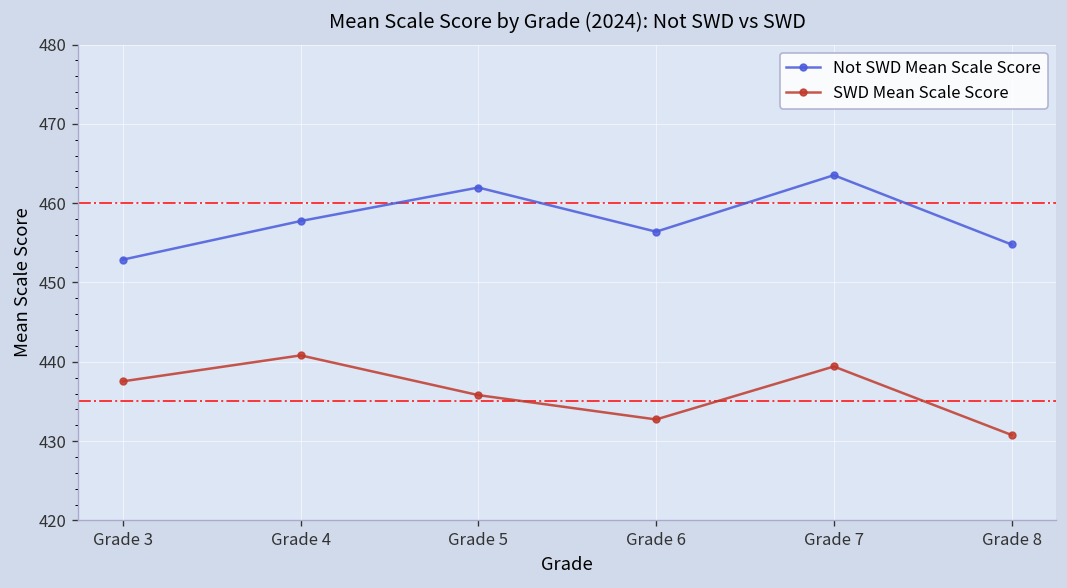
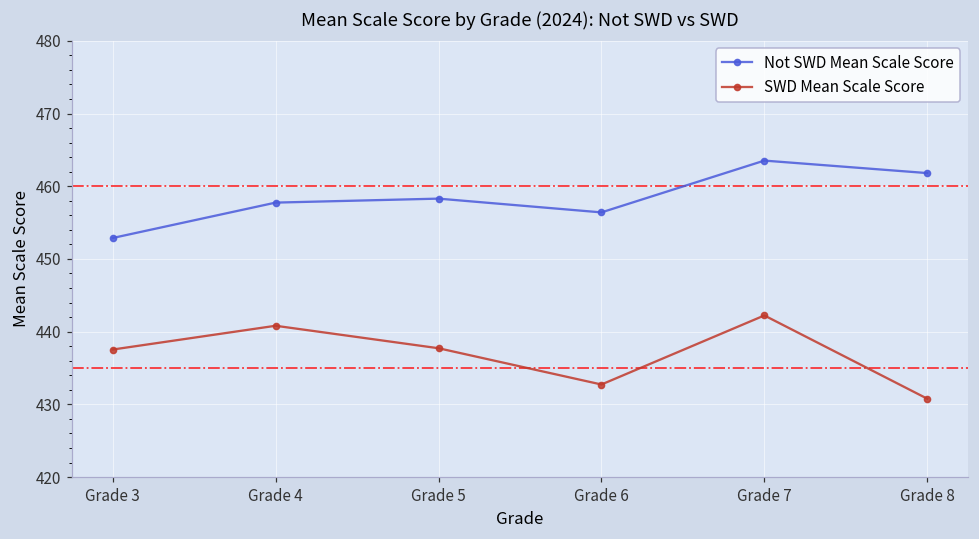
  {
    "Not SWD Mean Scale Score": {
      "Grade 3": 453,
      "Grade 4": 458,
-     "Grade 5": 462,
+     "Grade 5": 458,
      "Grade 6": 456,
      "Grade 7": 464,
-     "Grade 8": 455
+     "Grade 8": 462
    },
    "SWD Mean Scale Score": {
      "Grade 3": 438,
      "Grade 4": 441,
-     "Grade 5": 436,
+     "Grade 5": 438,
      "Grade 6": 433,
-     "Grade 7": 439,
+     "Grade 7": 442,
      "Grade 8": 431
    }
  }
